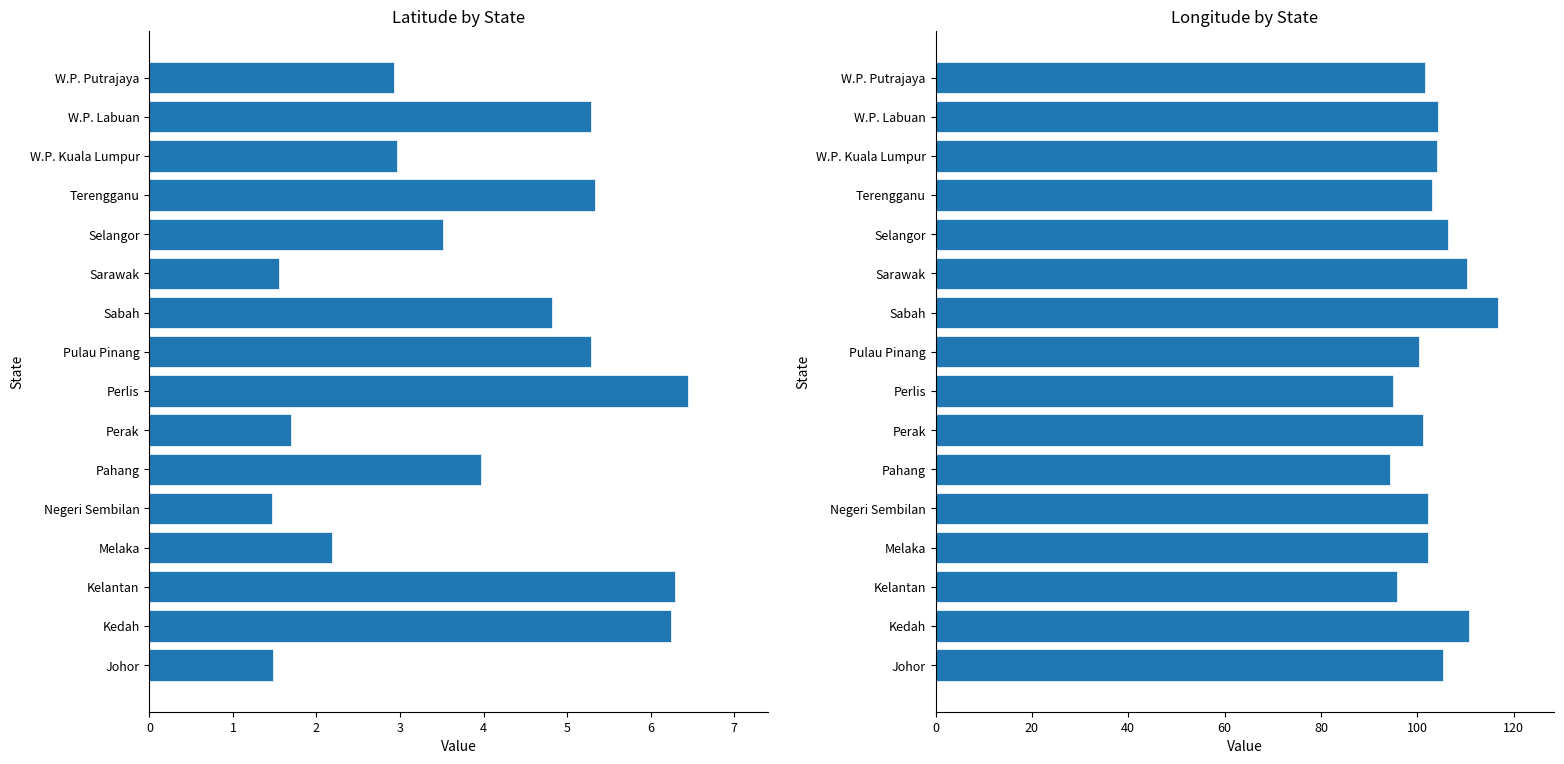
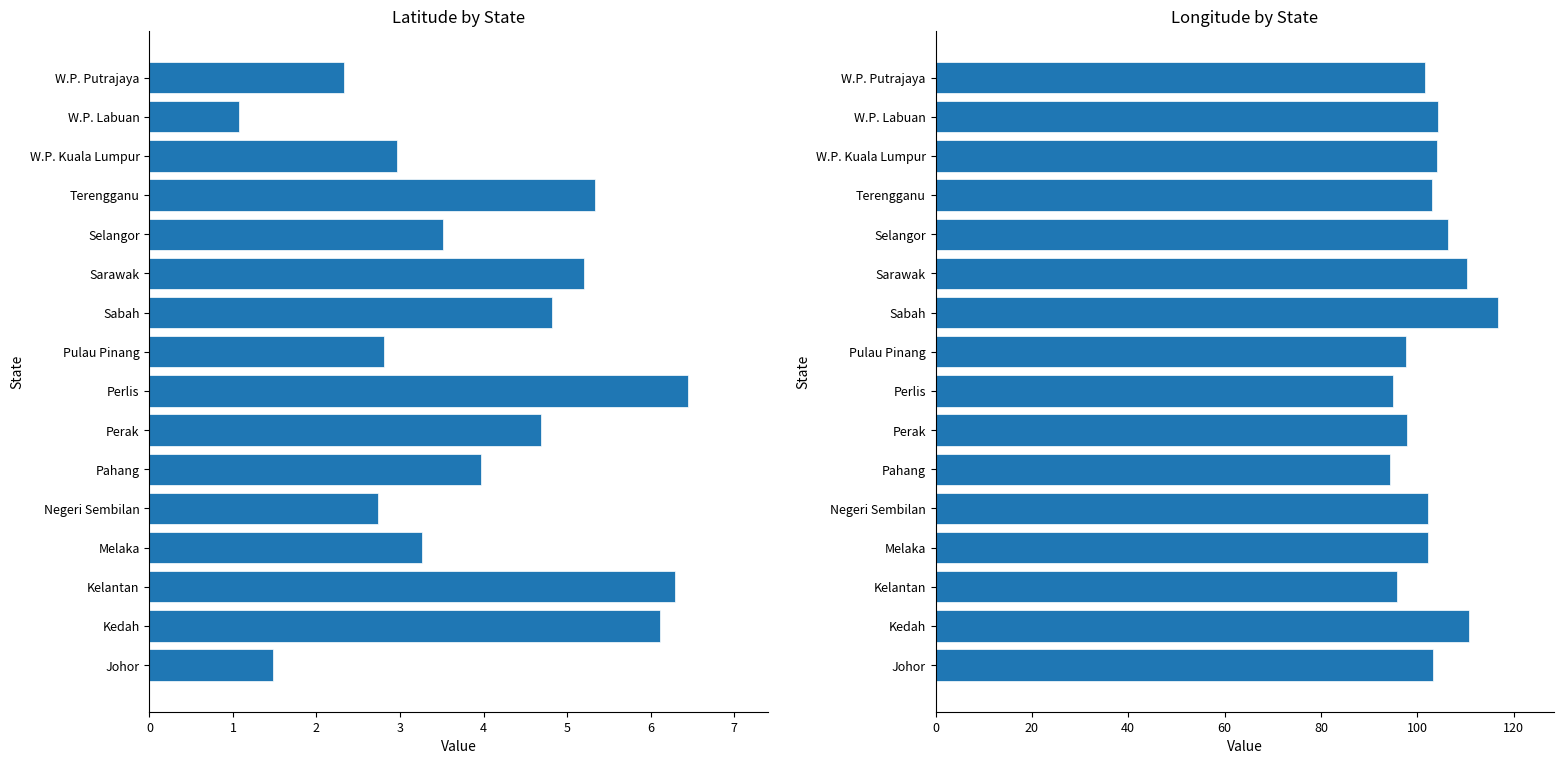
  {
    "Latitude by State": {
-     "W.P. Putrajaya": 2.9,
-     "W.P. Labuan": 5.3,
+     "W.P. Putrajaya": 2.3,
+     "W.P. Labuan": 1.1,
      "W.P. Kuala Lumpur": 3.0,
      "Terengganu": 5.3,
      "Selangor": 3.5,
-     "Sarawak": 1.6,
+     "Sarawak": 5.2,
      "Sabah": 4.8,
-     "Pulau Pinang": 5.3,
+     "Pulau Pinang": 2.8,
      "Perlis": 6.4,
-     "Perak": 1.7,
+     "Perak": 4.7,
      "Pahang": 4.0,
-     "Negeri Sembilan": 1.5,
-     "Melaka": 2.2,
+     "Negeri Sembilan": 2.7,
+     "Melaka": 3.3,
      "Kelantan": 6.3,
-     "Kedah": 6.2,
+     "Kedah": 6.1,
      "Johor": 1.5
    },
    "Longitude by State": {
      "W.P. Putrajaya": 102,
      "W.P. Labuan": 104,
      "W.P. Kuala Lumpur": 104,
      "Terengganu": 103,
      "Selangor": 106,
      "Sarawak": 110,
      "Sabah": 117,
-     "Pulau Pinang": 100,
+     "Pulau Pinang": 98,
      "Perlis": 95,
-     "Perak": 101,
+     "Perak": 98,
      "Pahang": 94,
      "Negeri Sembilan": 102,
      "Melaka": 102,
      "Kelantan": 96,
      "Kedah": 111,
-     "Johor": 105
+     "Johor": 103
    }
  }
